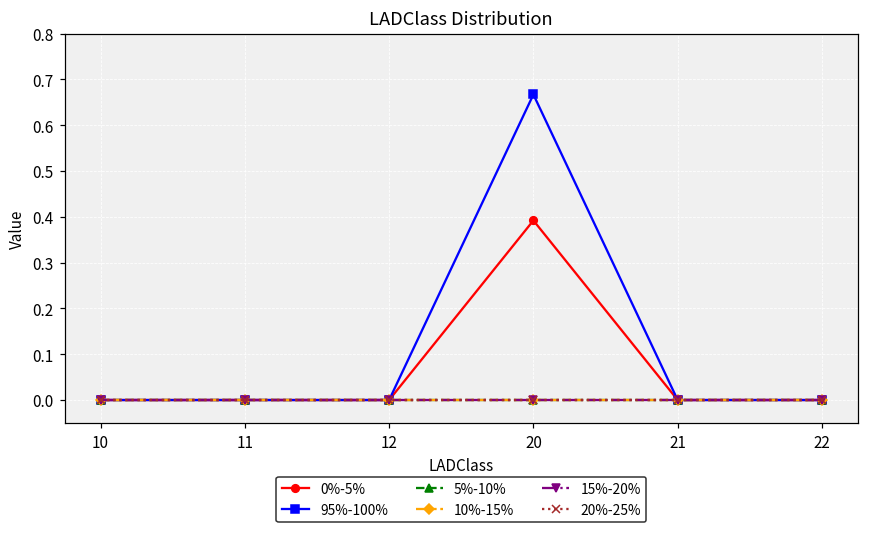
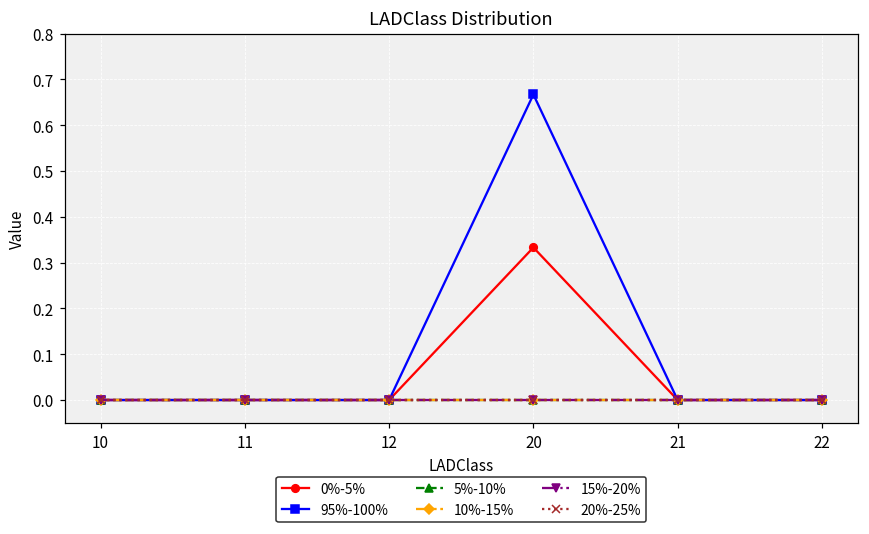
  {
    "0%-5%": {
-     "20": 0.39
+     "20": 0.33
    },
    "95%-100%": {
      "20": 0.67
    },
    "20%-25%": {
      "20": 0.00
    }
  }
